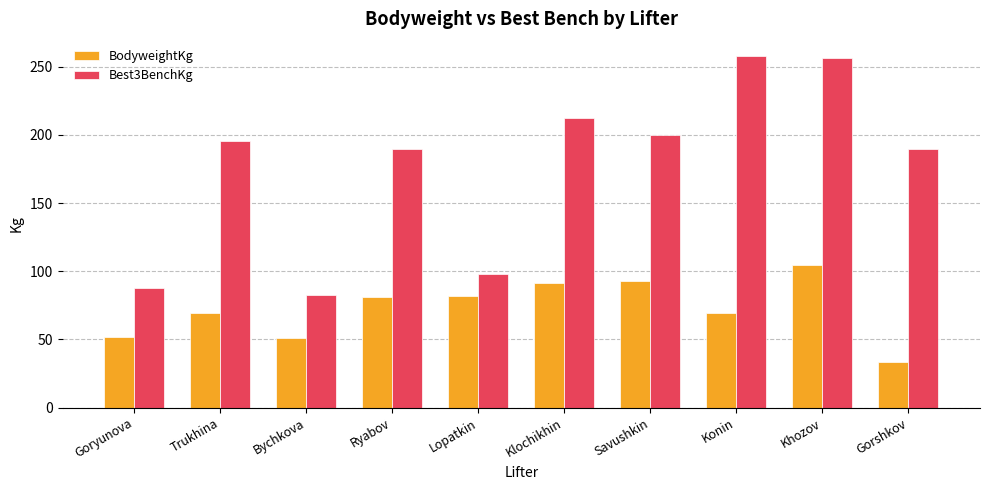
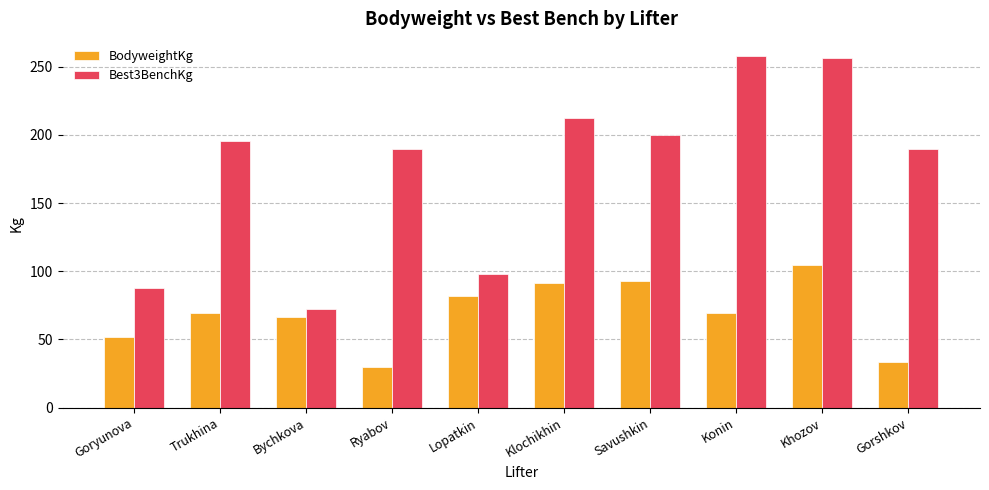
  {
    "BodyweightKg": {
      "Goryunova": 52,
      "Trukhina": 69,
-     "Bychkova": 51,
-     "Ryabov": 81,
+     "Bychkova": 66,
+     "Ryabov": 30,
      "Lopatkin": 82,
      "Klochikhin": 91,
      "Savushkin": 93,
      "Konin": 70,
      "Khozov": 104,
      "Gorshkov": 34
    },
    "Best3BenchKg": {
      "Goryunova": 88,
      "Trukhina": 195,
-     "Bychkova": 83,
+     "Bychkova": 73,
      "Ryabov": 190,
      "Lopatkin": 98,
      "Klochikhin": 213,
      "Savushkin": 200,
      "Konin": 258,
      "Khozov": 256,
      "Gorshkov": 190
    }
  }
